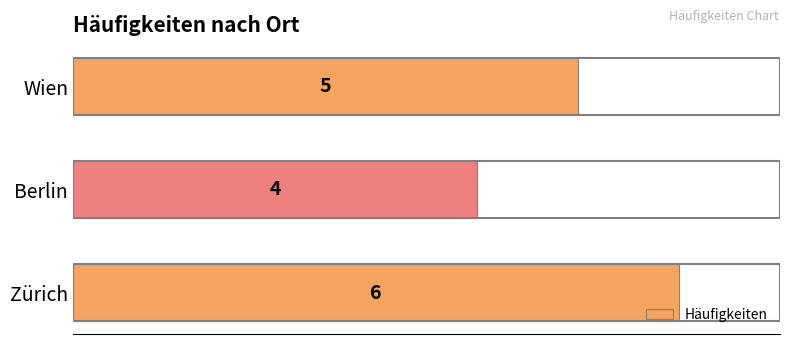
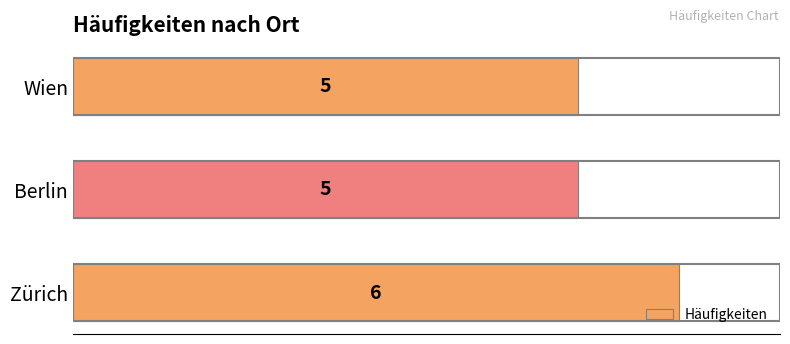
  {
    "Wien": 5,
-   "Berlin": 4,
+   "Berlin": 5,
    "Zürich": 6
  }
